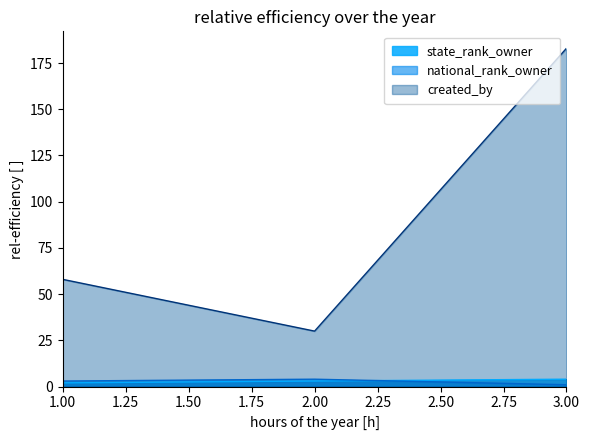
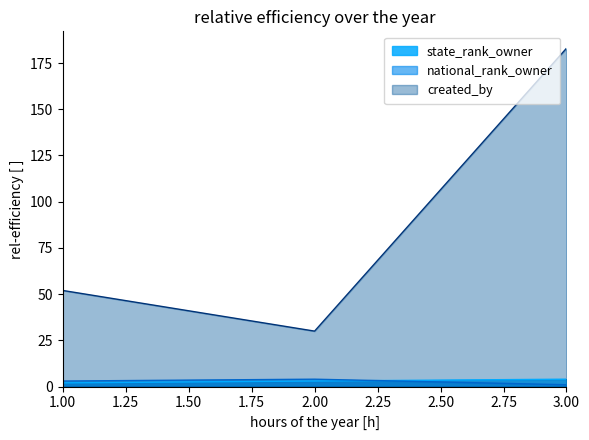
  {
    "created_by": {
-     "1.00": 58,
+     "1.00": 52,
      "2.00": 30,
      "3.00": 183
    }
  }
